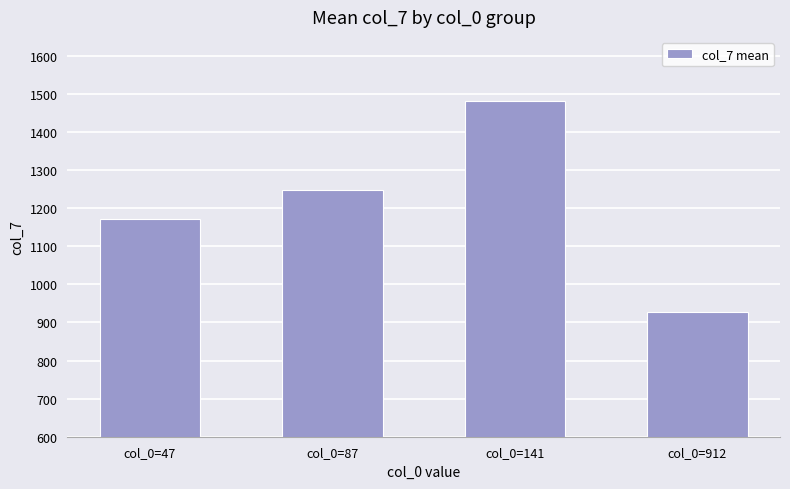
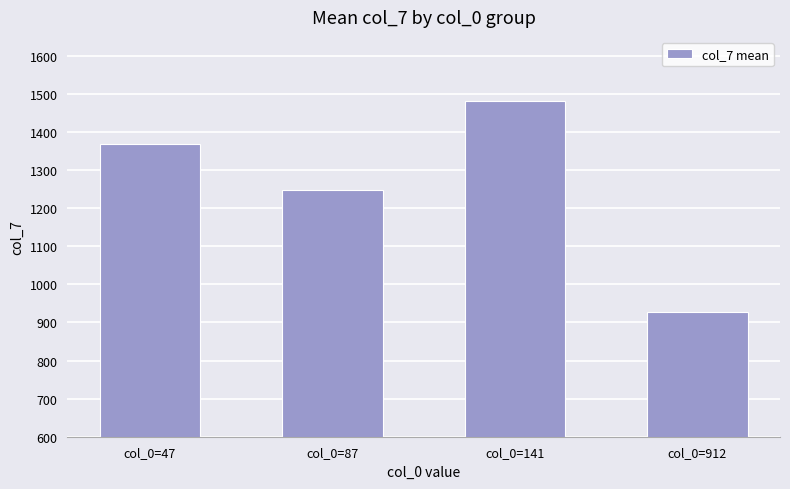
  {
-   "col_0=47": 1170,
+   "col_0=47": 1370,
    "col_0=87": 1250,
    "col_0=141": 1480,
    "col_0=912": 930
  }
